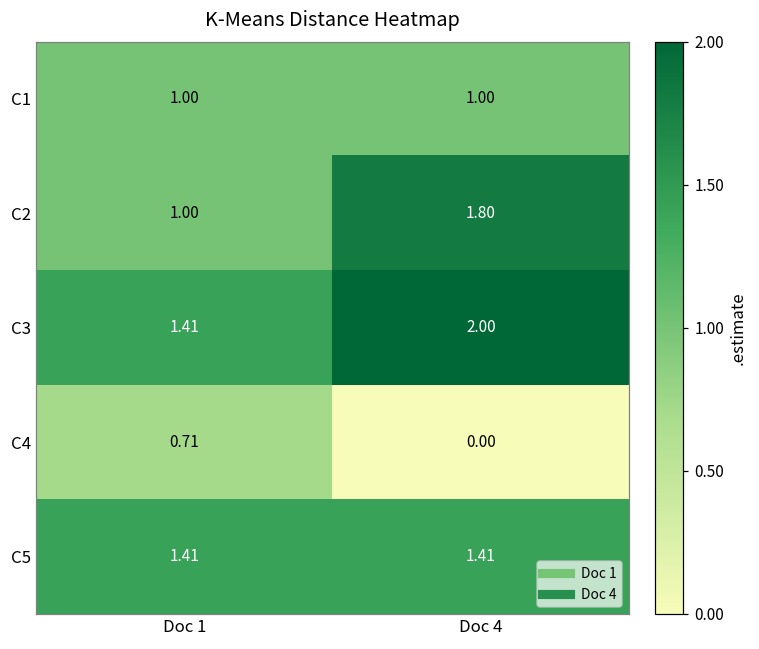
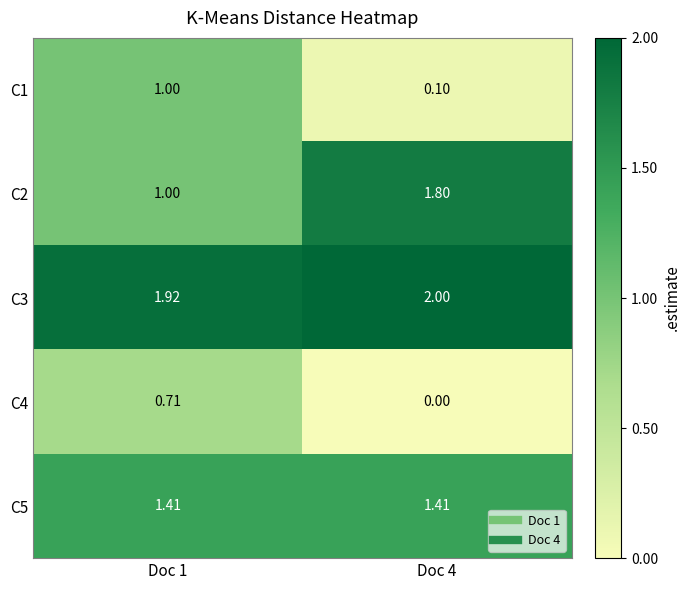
  {
    "C1": {
      "Doc 1": 1.00,
-     "Doc 4": 1.00
+     "Doc 4": 0.10
    },
    "C2": {
      "Doc 1": 1.00,
      "Doc 4": 1.80
    },
    "C3": {
-     "Doc 1": 1.41,
+     "Doc 1": 1.92,
      "Doc 4": 2.00
    },
    "C4": {
      "Doc 1": 0.71,
      "Doc 4": 0.00
    },
    "C5": {
      "Doc 1": 1.41,
      "Doc 4": 1.41
    }
  }
